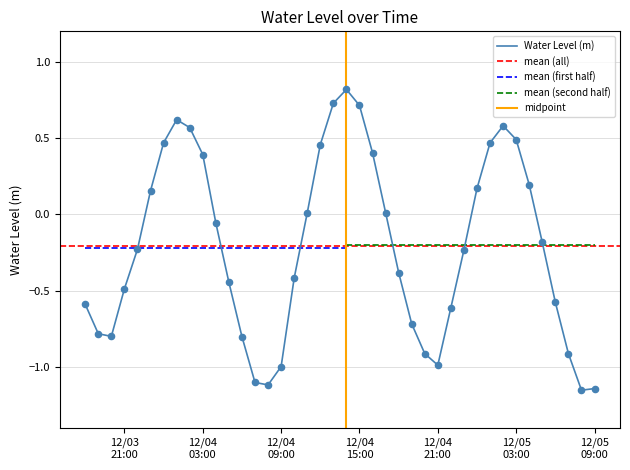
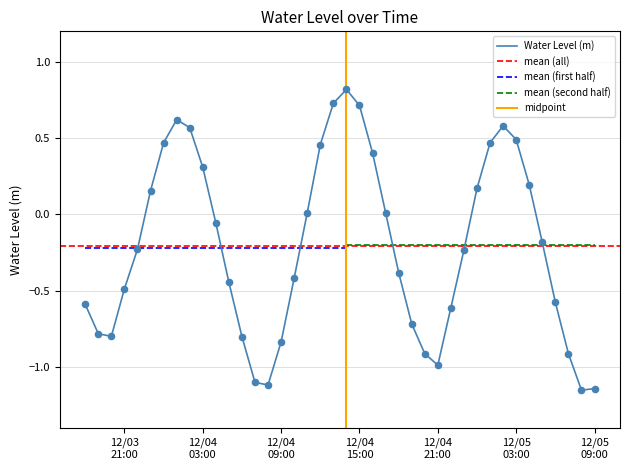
  {
    "12/03 21:00": -0.49,
-   "12/04 03:00": 0.39,
-   "12/04 09:00": -1.00,
+   "12/04 03:00": 0.31,
+   "12/04 09:00": -0.83,
    "12/04 15:00": 0.71,
    "12/04 21:00": -0.99,
    "12/05 03:00": 0.49,
    "12/05 09:00": -1.14
  }
